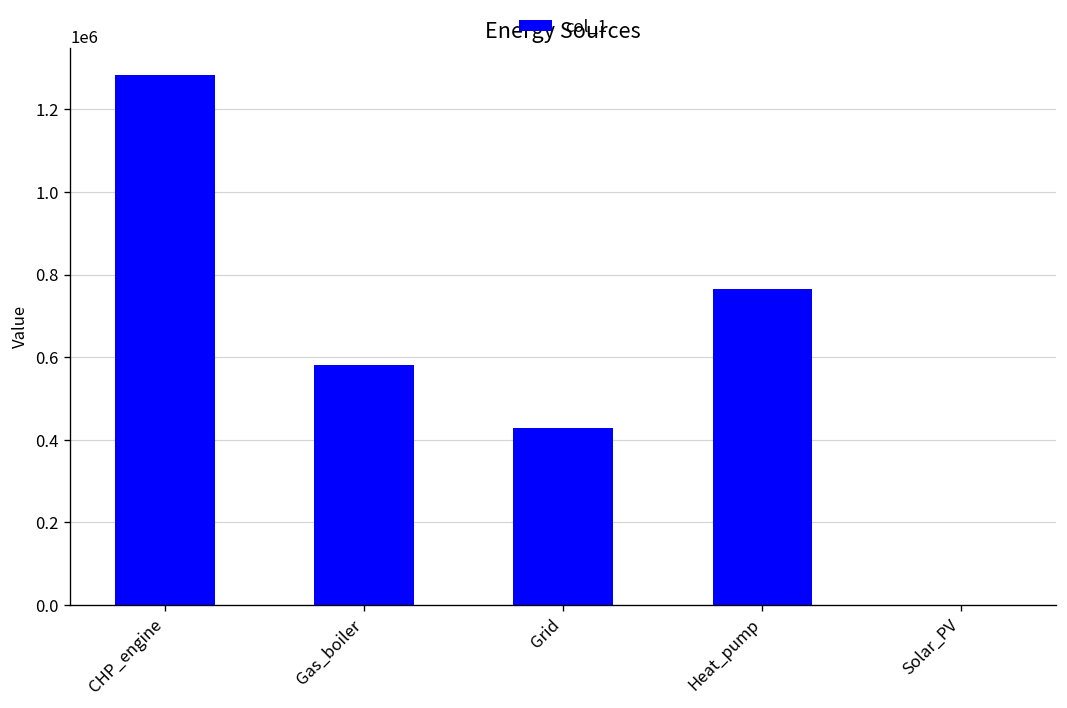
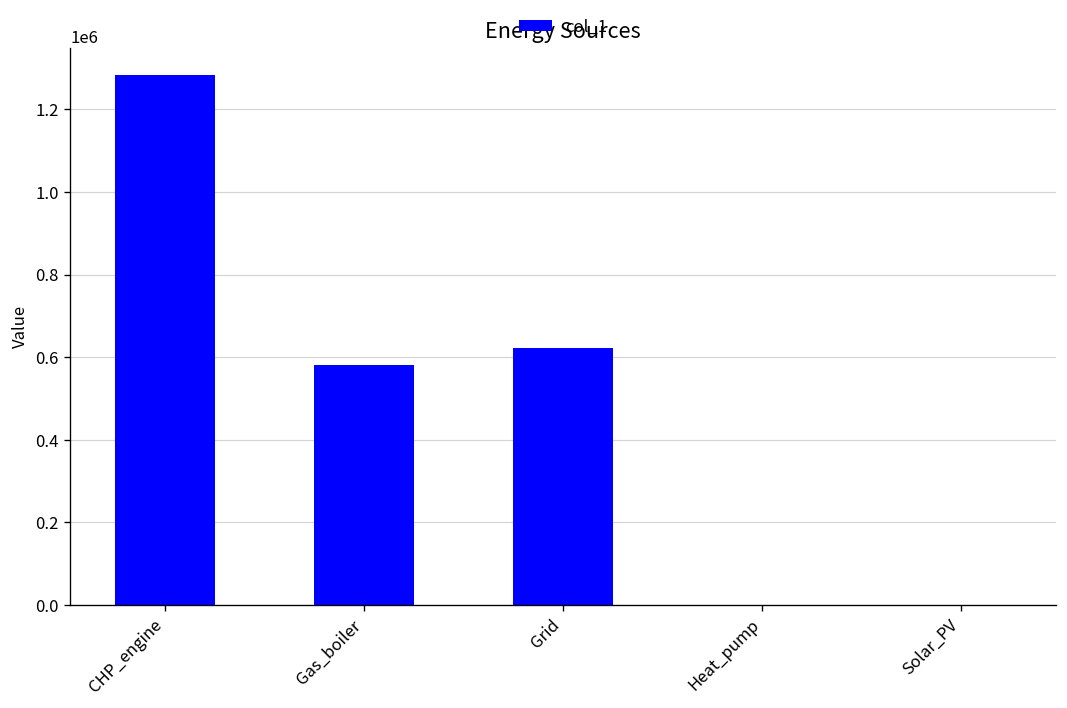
  {
    "CHP_engine": 1280000,
    "Gas_boiler": 580000,
-   "Grid": 430000,
-   "Heat_pump": 770000,
+   "Grid": 620000,
+   "Heat_pump": 0,
    "Solar_PV": 0
  }
